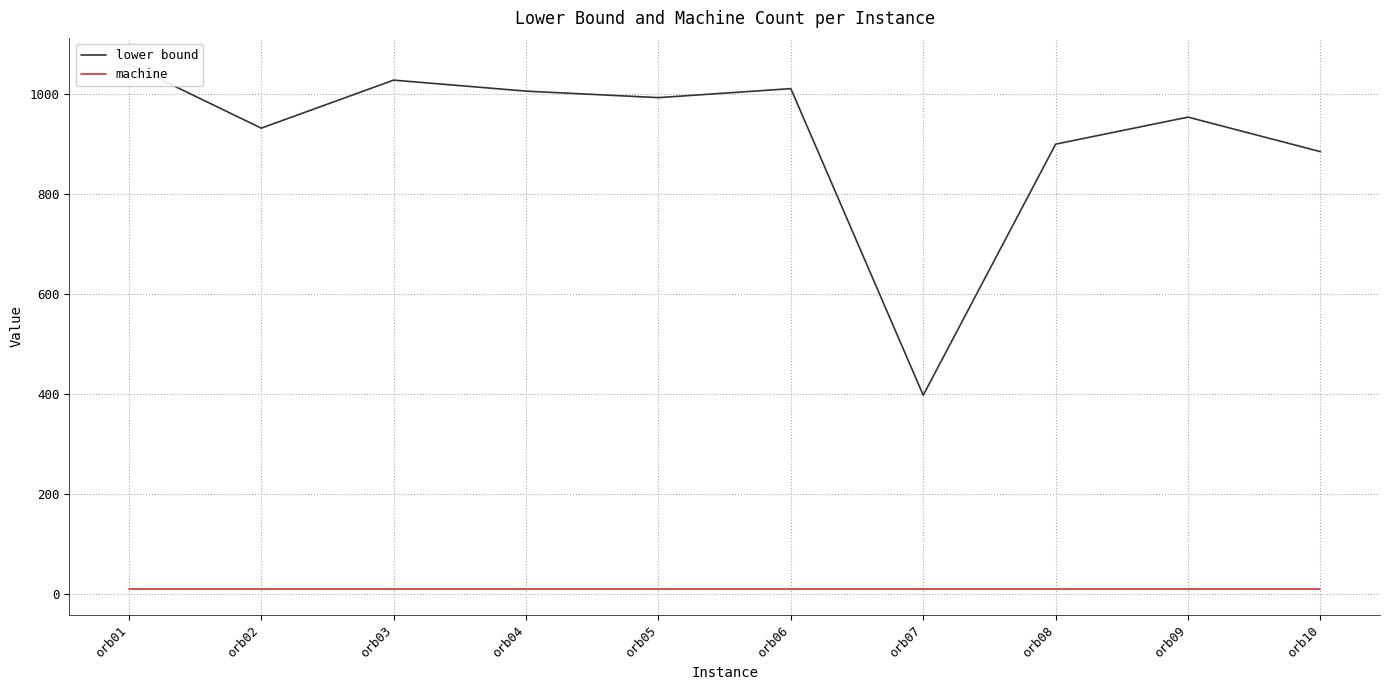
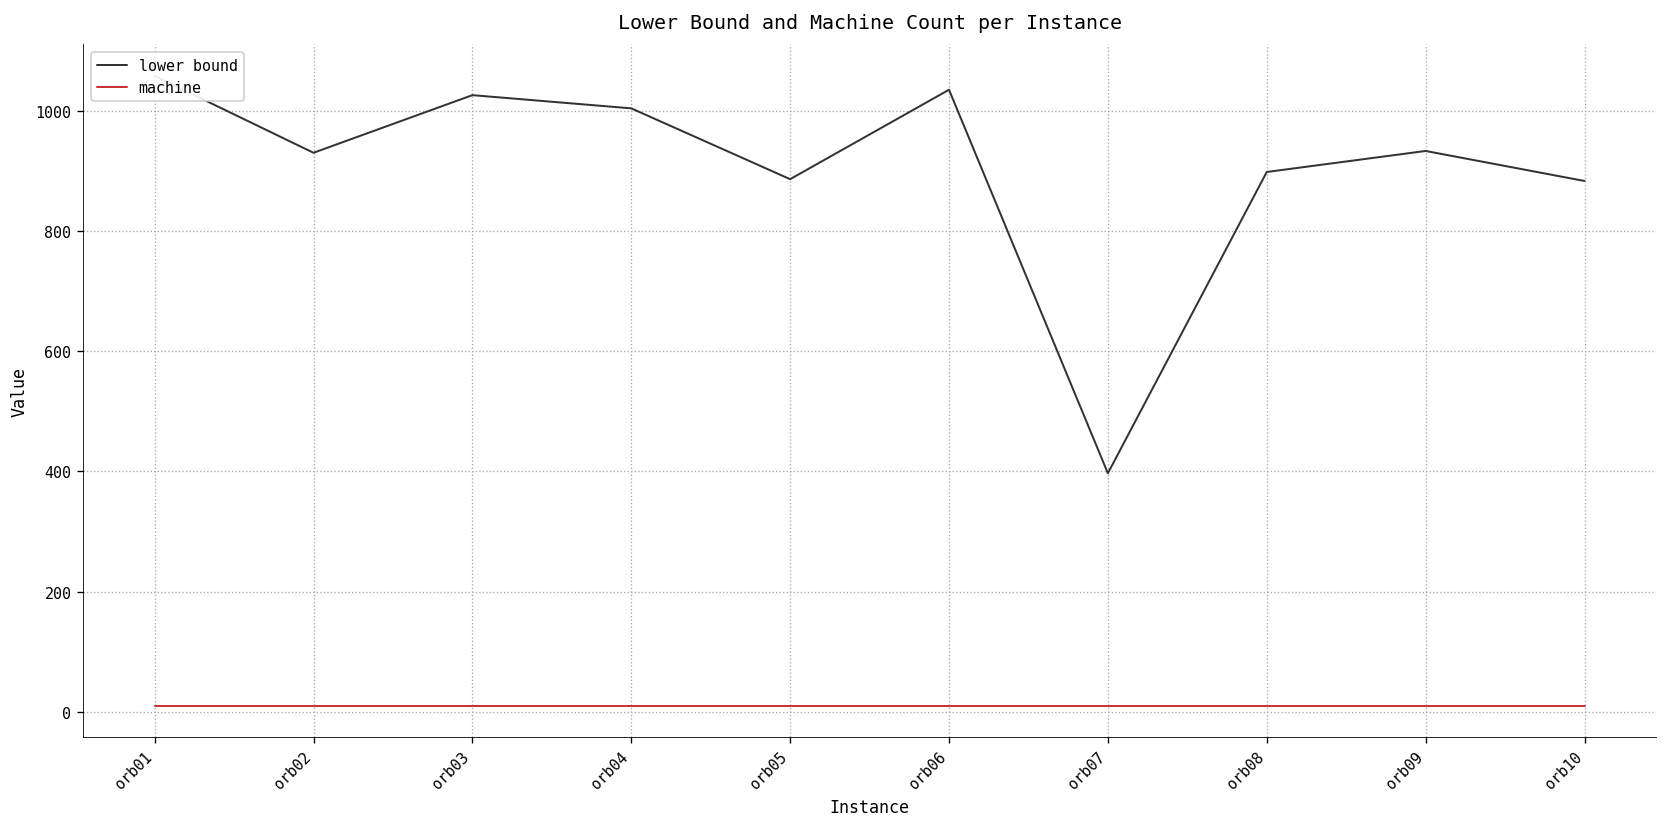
  {
    "lower bound": {
      "orb02": 930,
      "orb03": 1030,
      "orb04": 1010,
-     "orb05": 990,
-     "orb06": 1010,
+     "orb05": 890,
+     "orb06": 1040,
      "orb07": 400,
      "orb08": 900,
-     "orb09": 950,
+     "orb09": 930,
      "orb10": 880
    },
    "machine": {
      "orb01": 10,
      "orb02": 10,
      "orb03": 10,
      "orb04": 10,
      "orb05": 10,
      "orb06": 10,
      "orb07": 10,
      "orb08": 10,
      "orb09": 10,
      "orb10": 10
    }
  }
